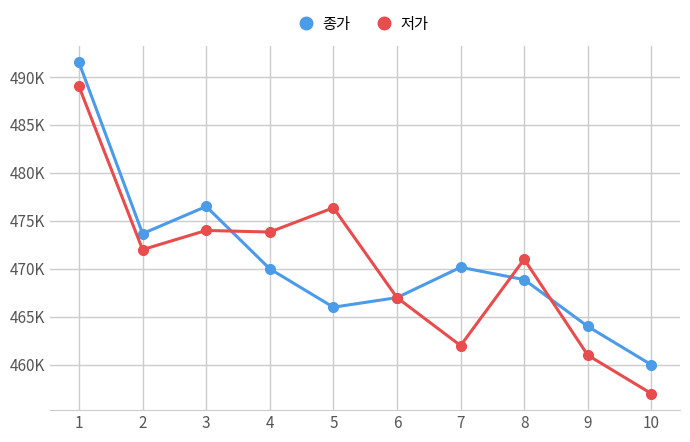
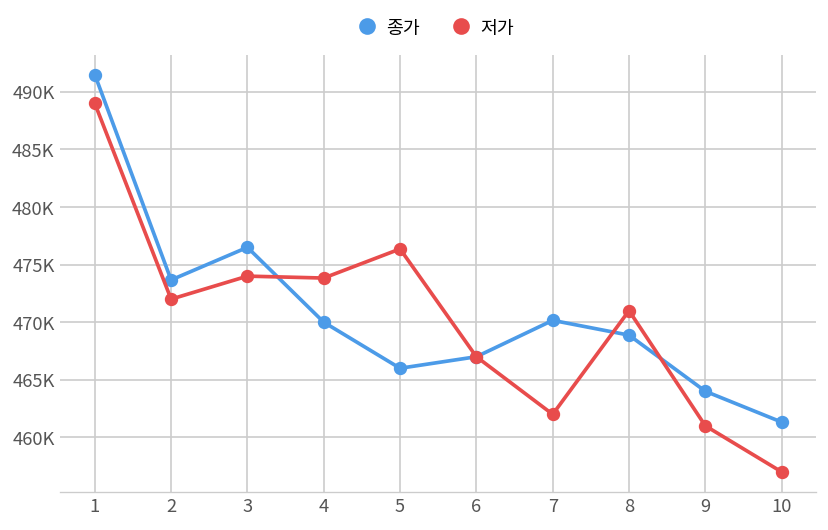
  {
    "종가": {
      "1": 492000,
      "2": 474000,
      "3": 476000,
      "4": 470000,
      "5": 466000,
      "7": 470000,
      "8": 469000,
      "9": 464000,
-     "10": 460000
+     "10": 461000
    },
    "저가": {
      "1": 489000,
      "2": 472000,
      "3": 474000,
      "4": 474000,
      "5": 476000,
      "7": 462000,
      "8": 471000,
      "9": 461000,
      "10": 457000
    }
  }
